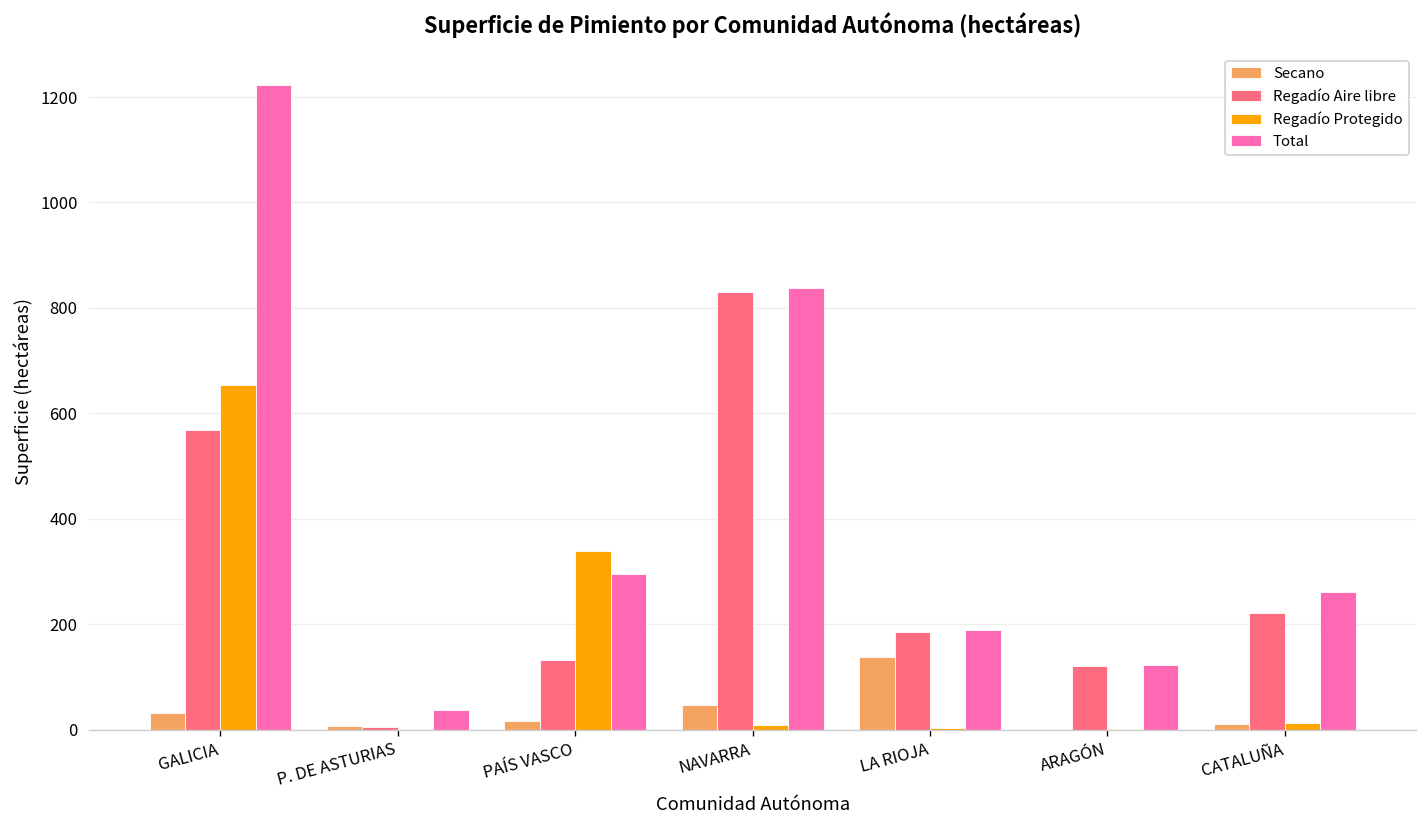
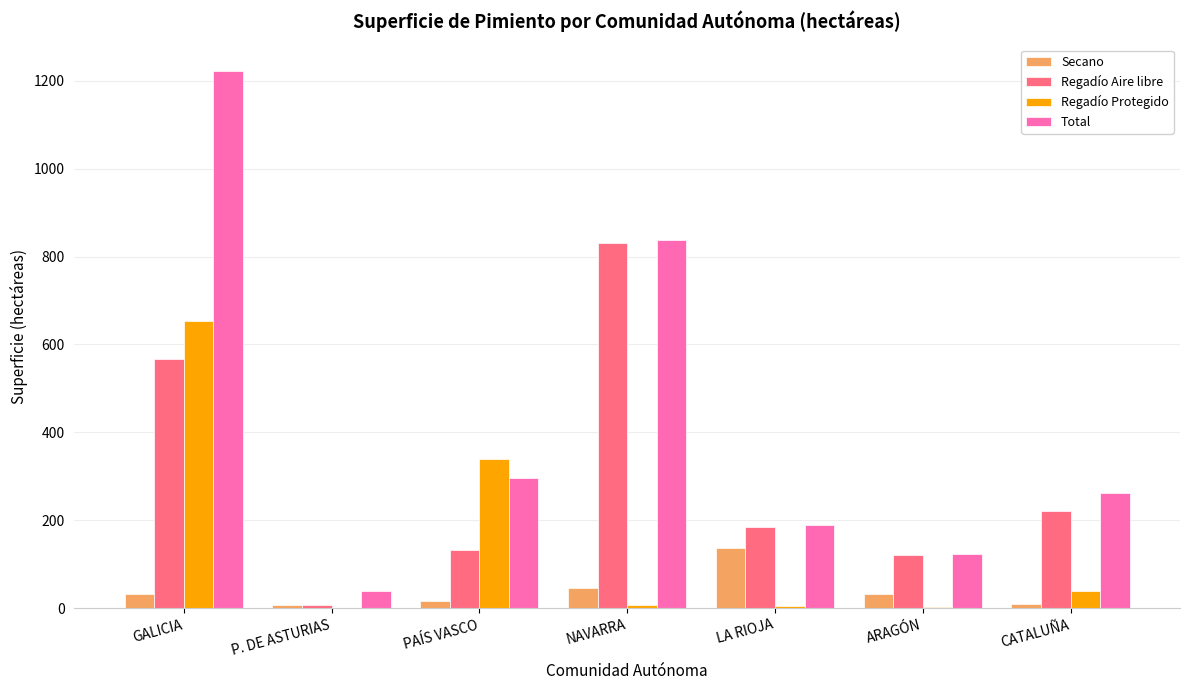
  {
    "Secano": {
      "GALICIA": 30,
      "P. DE ASTURIAS": 10,
      "PAÍS VASCO": 20,
      "NAVARRA": 50,
      "LA RIOJA": 140,
-     "ARAGÓN": 0,
+     "ARAGÓN": 30,
      "CATALUÑA": 10
    },
    "Regadío Protegido": {
      "GALICIA": 650,
      "P. DE ASTURIAS": 0,
      "PAÍS VASCO": 340,
      "NAVARRA": 10,
-     "CATALUÑA": 10
+     "CATALUÑA": 40
    }
  }
